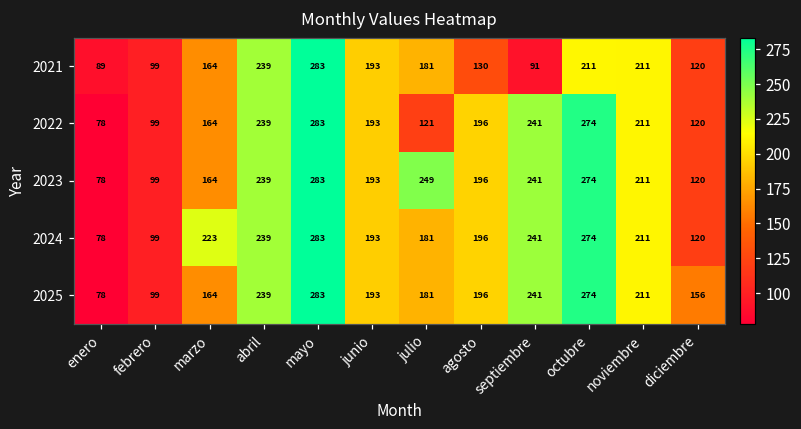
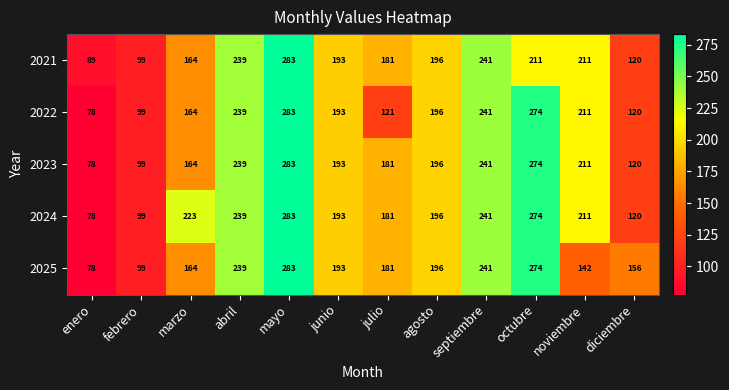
  {
    "2021": {
      "enero": 89,
      "febrero": 99,
      "marzo": 164,
      "abril": 239,
      "mayo": 283,
      "junio": 193,
      "julio": 181,
-     "agosto": 130,
-     "septiembre": 91,
+     "agosto": 196,
+     "septiembre": 241,
      "octubre": 211,
      "noviembre": 211,
      "diciembre": 120
    },
    "2022": {
      "enero": 78,
      "febrero": 99,
      "marzo": 164,
      "abril": 239,
      "mayo": 283,
      "junio": 193,
      "julio": 121,
      "agosto": 196,
      "septiembre": 241,
      "octubre": 274,
      "noviembre": 211,
      "diciembre": 120
    },
    "2023": {
      "enero": 78,
      "febrero": 99,
      "marzo": 164,
      "abril": 239,
      "mayo": 283,
      "junio": 193,
-     "julio": 249,
+     "julio": 181,
      "agosto": 196,
      "septiembre": 241,
      "octubre": 274,
      "noviembre": 211,
      "diciembre": 120
    },
    "2024": {
      "enero": 78,
      "febrero": 99,
      "marzo": 223,
      "abril": 239,
      "mayo": 283,
      "junio": 193,
      "julio": 181,
      "agosto": 196,
      "septiembre": 241,
      "octubre": 274,
      "noviembre": 211,
      "diciembre": 120
    },
    "2025": {
      "enero": 78,
      "febrero": 99,
      "marzo": 164,
      "abril": 239,
      "mayo": 283,
      "junio": 193,
      "julio": 181,
      "agosto": 196,
      "septiembre": 241,
      "octubre": 274,
-     "noviembre": 211,
+     "noviembre": 142,
      "diciembre": 156
    }
  }
